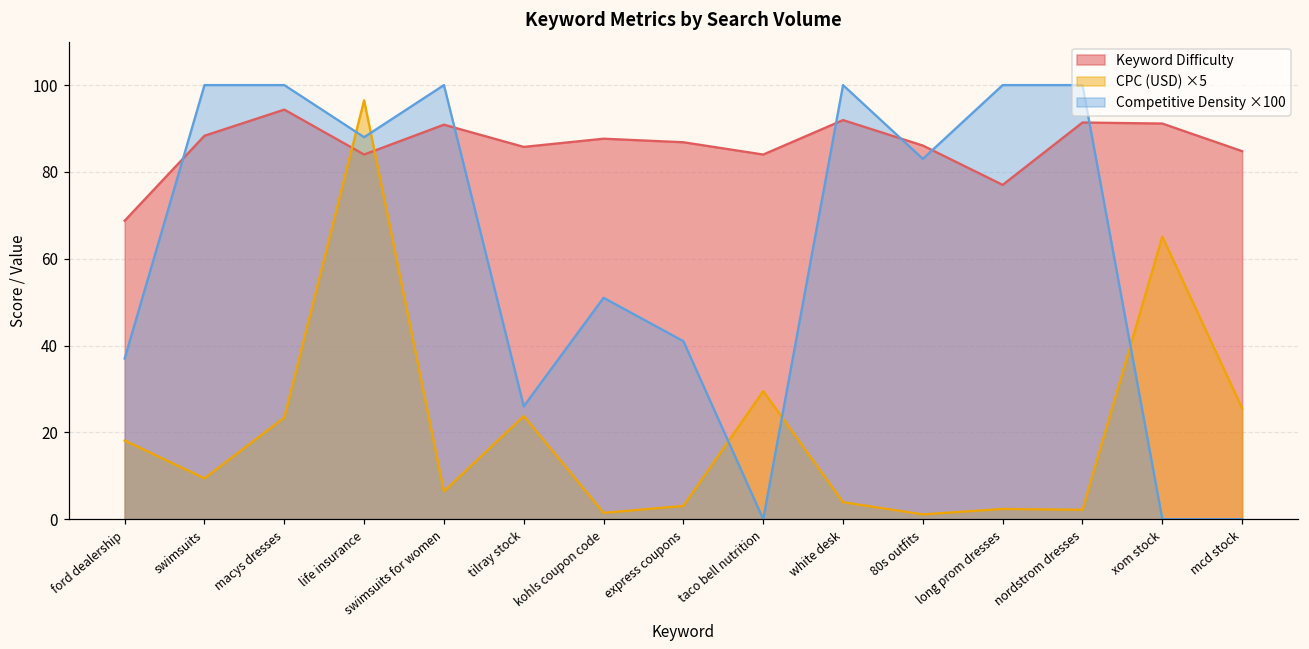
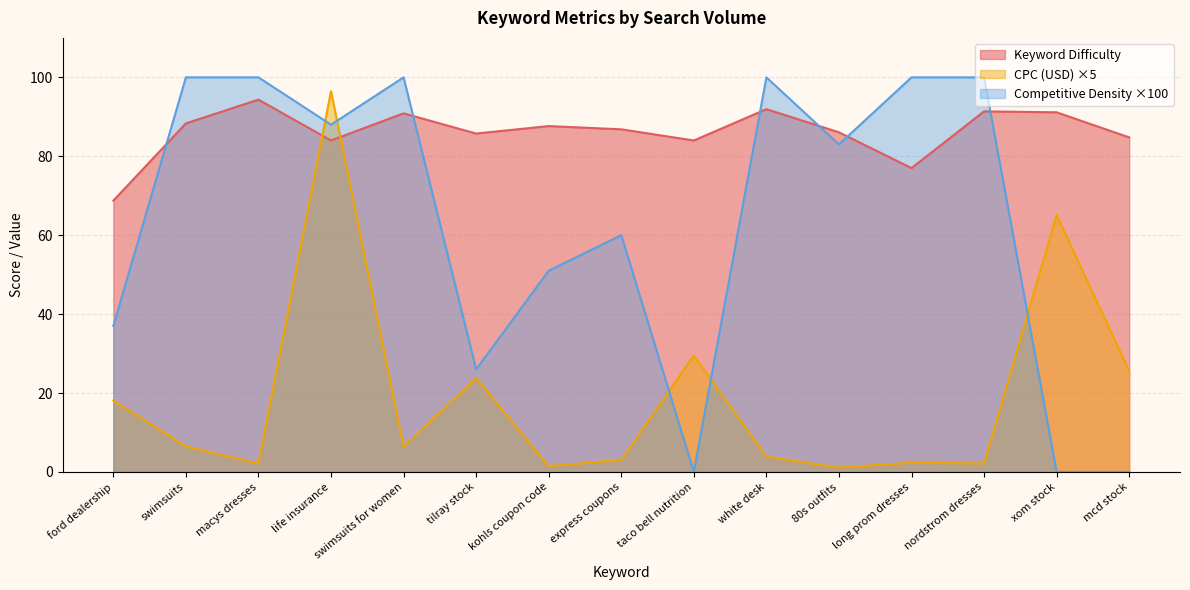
  {
    "Keyword Difficulty": {
      "ford dealership": 69,
      "swimsuits": 88,
      "macys dresses": 94,
      "life insurance": 84,
      "swimsuits for women": 91,
      "tilray stock": 86,
      "kohls coupon code": 88,
      "express coupons": 87,
      "taco bell nutrition": 84,
      "white desk": 92,
      "80s outfits": 86,
      "long prom dresses": 77,
      "nordstrom dresses": 91,
      "xom stock": 91,
      "mcd stock": 85
    },
    "CPC (USD) ×5": {
      "ford dealership": 18,
-     "swimsuits": 9,
-     "macys dresses": 23,
+     "swimsuits": 6,
+     "macys dresses": 2,
      "life insurance": 97,
      "swimsuits for women": 6,
      "tilray stock": 24,
      "kohls coupon code": 1,
      "express coupons": 3,
      "taco bell nutrition": 30,
      "white desk": 4,
      "80s outfits": 1,
      "long prom dresses": 2,
      "nordstrom dresses": 2,
      "xom stock": 65,
      "mcd stock": 26
    },
    "Competitive Density ×100": {
      "ford dealership": 37,
      "swimsuits": 100,
      "macys dresses": 100,
      "life insurance": 88,
      "swimsuits for women": 100,
      "tilray stock": 26,
      "kohls coupon code": 51,
-     "express coupons": 41,
+     "express coupons": 60,
      "taco bell nutrition": 0,
      "white desk": 100,
      "80s outfits": 83,
      "long prom dresses": 100,
      "xom stock": 0,
      "mcd stock": 0
    }
  }
